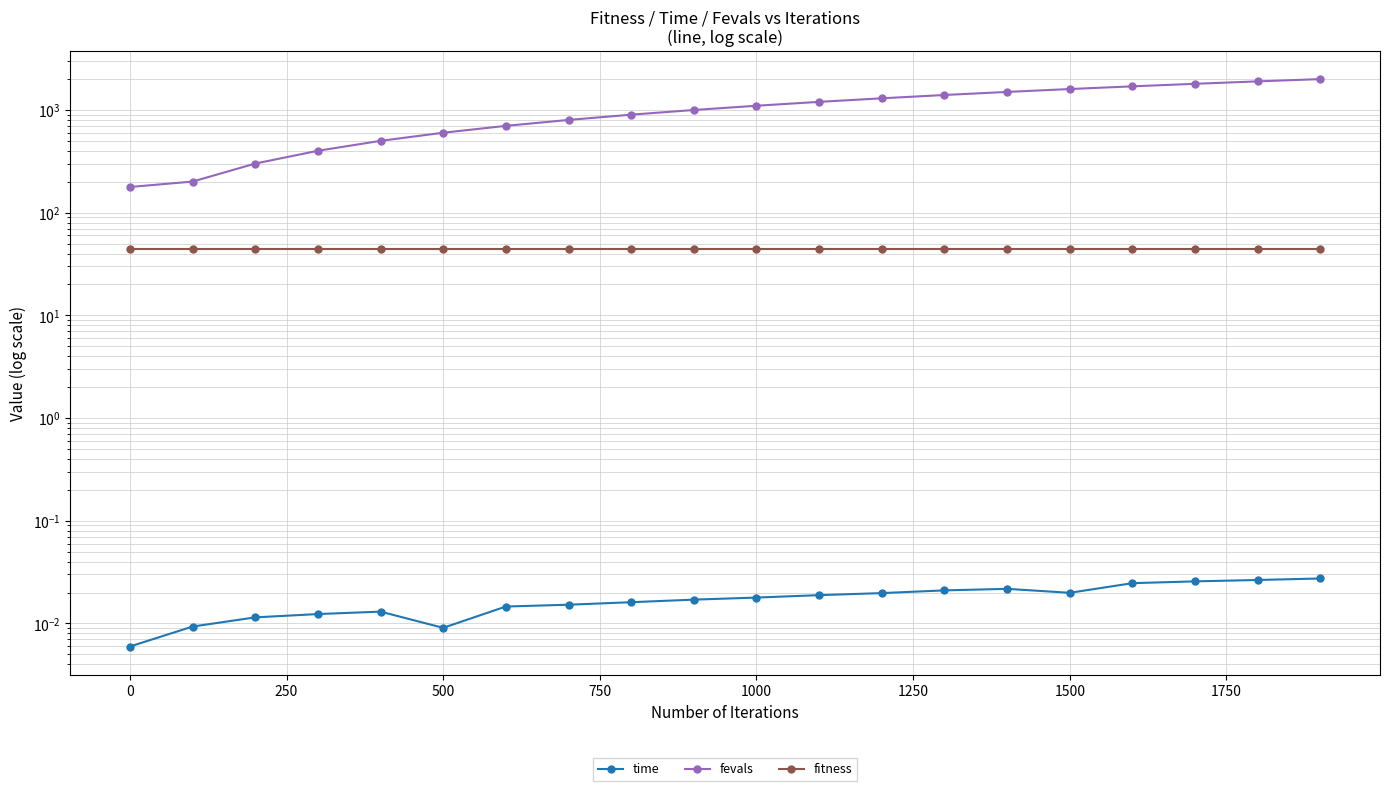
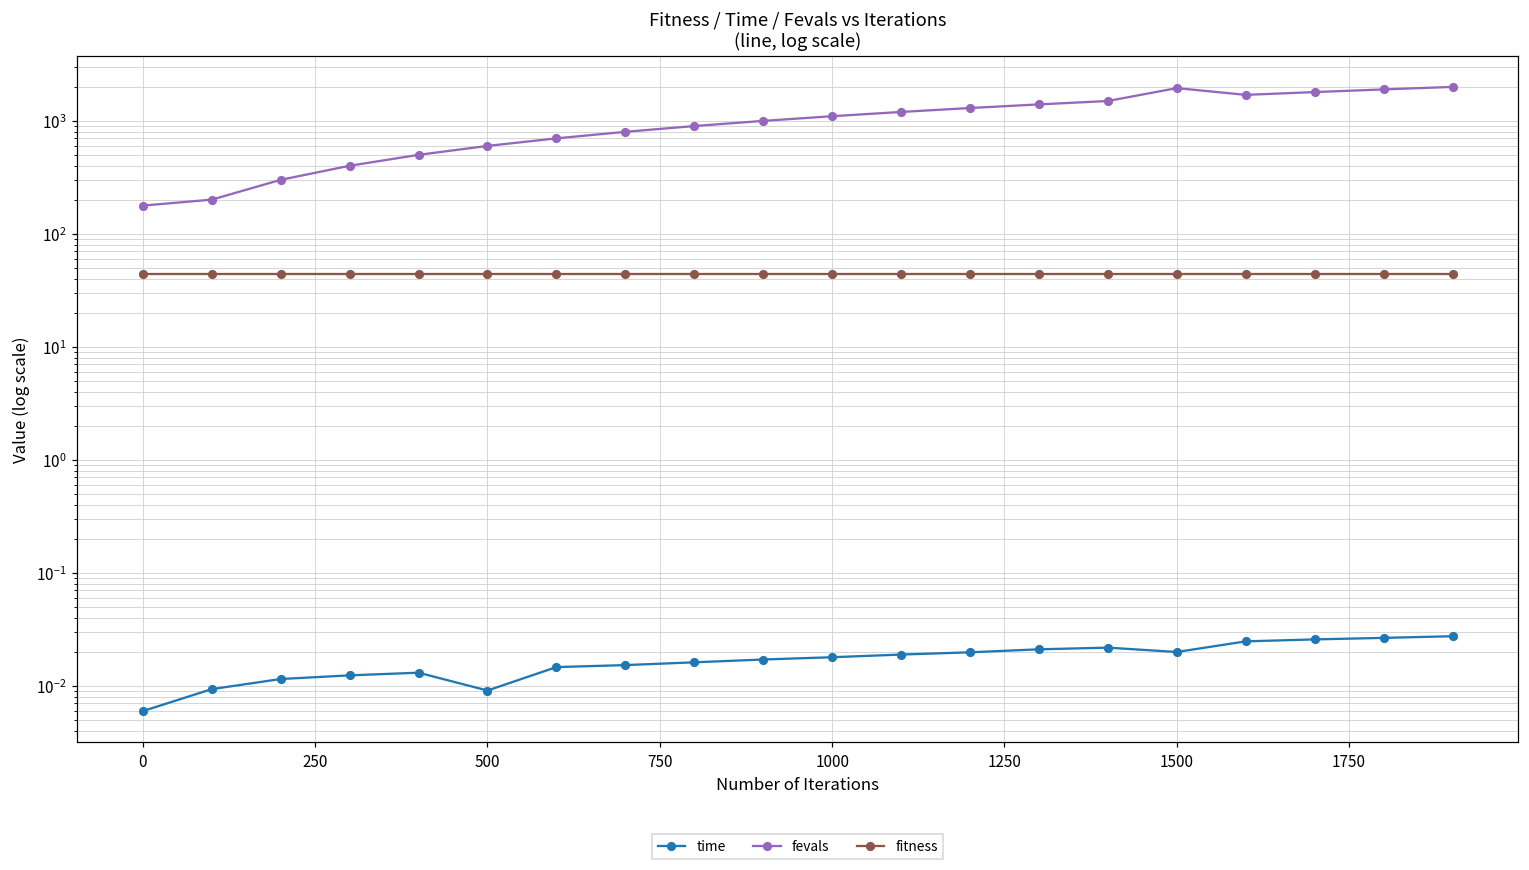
  {
    "time": {
      "0": 0.006,
      "500": 0.009,
      "1000": 0.018,
      "1500": 0.020
    },
    "fevals": {
      "0": 180,
      "500": 600,
      "1000": 1100,
-     "1500": 1600
+     "1500": 2000
    },
    "fitness": {
      "0": 44,
      "500": 44,
      "1000": 44,
      "1500": 44
    }
  }
